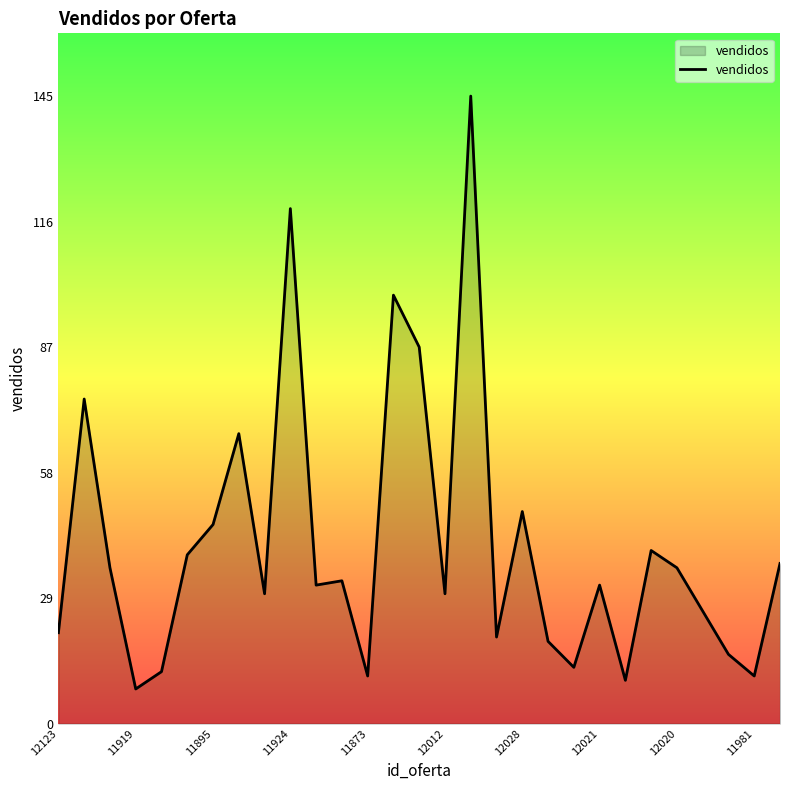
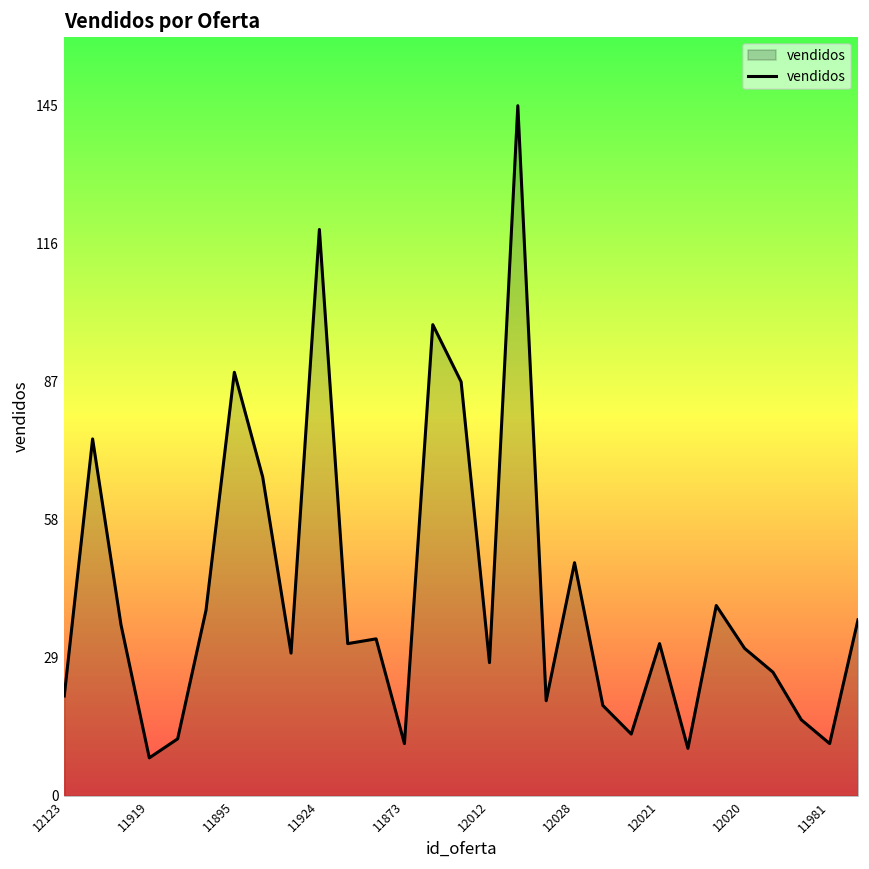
  {
    "12123": 21,
    "11919": 8,
-   "11895": 46,
+   "11895": 89,
    "11924": 119,
    "11873": 11,
-   "12012": 30,
+   "12012": 28,
    "12028": 49,
    "12021": 32,
-   "12020": 36,
+   "12020": 31,
    "11981": 11
  }
